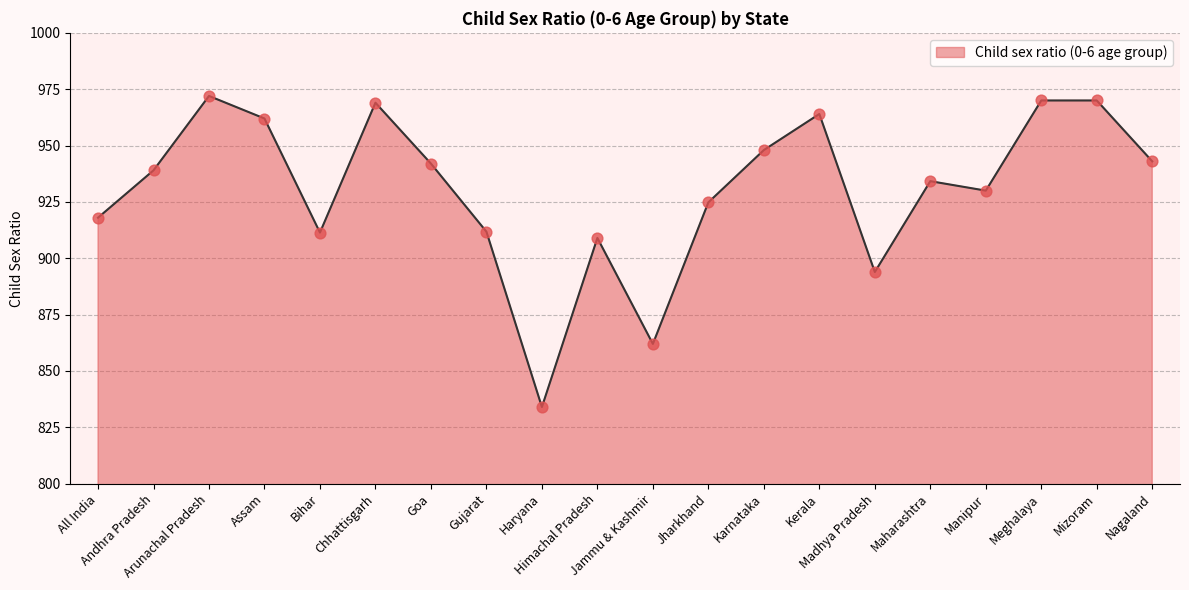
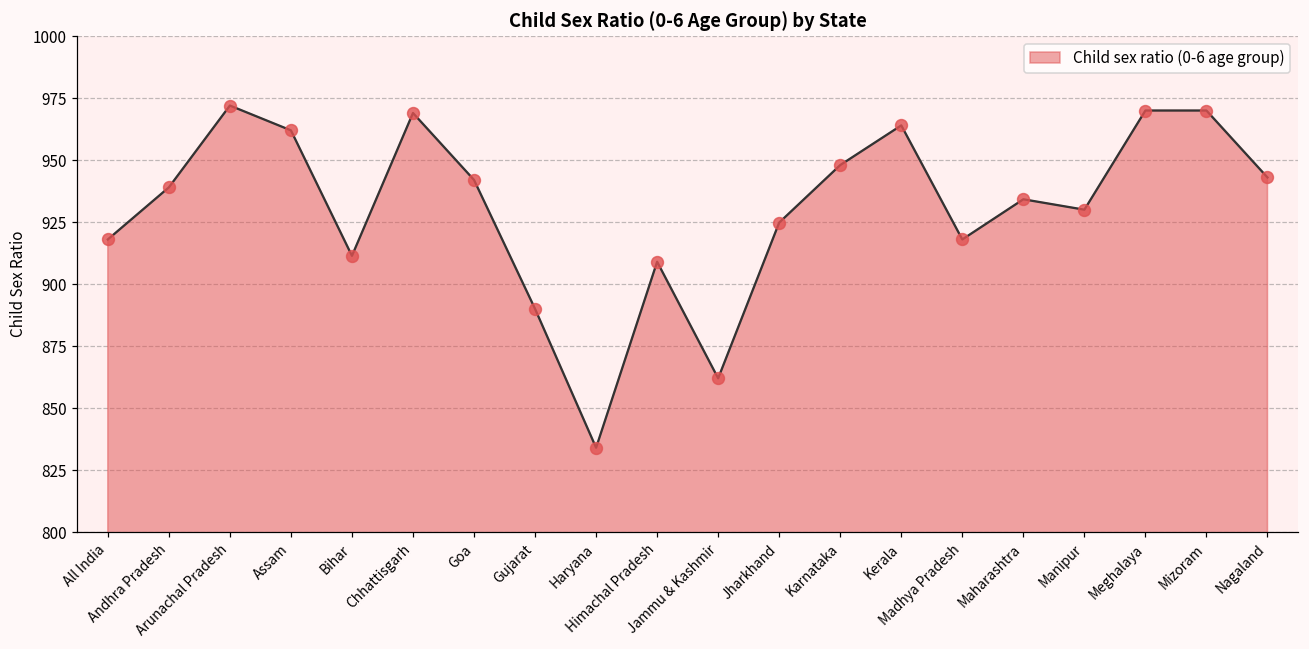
  {
    "All India": 918,
    "Andhra Pradesh": 939,
    "Arunachal Pradesh": 972,
    "Assam": 962,
    "Bihar": 911,
    "Chhattisgarh": 969,
    "Goa": 942,
-   "Gujarat": 912,
+   "Gujarat": 890,
    "Haryana": 834,
    "Himachal Pradesh": 909,
    "Jammu & Kashmir": 862,
    "Jharkhand": 925,
    "Karnataka": 948,
    "Kerala": 964,
-   "Madhya Pradesh": 894,
+   "Madhya Pradesh": 918,
    "Maharashtra": 934,
    "Manipur": 930,
    "Meghalaya": 970,
    "Mizoram": 970,
    "Nagaland": 943
  }
